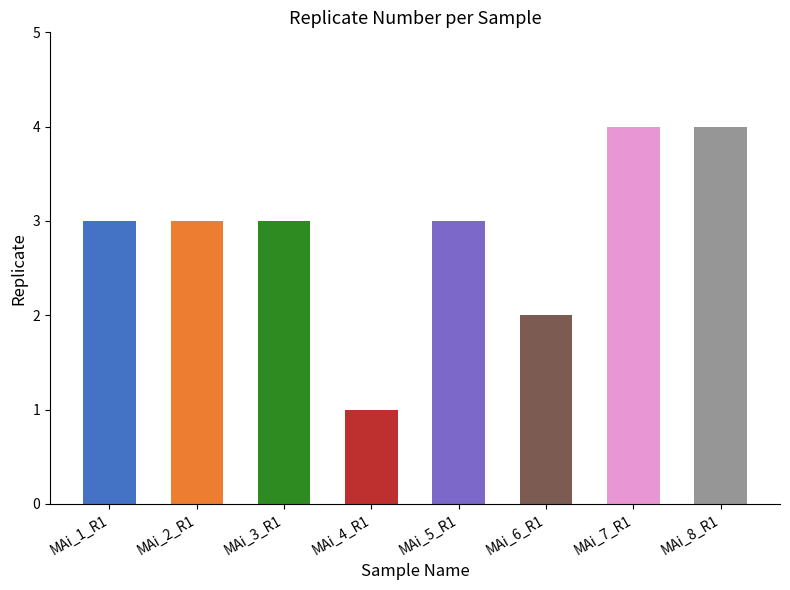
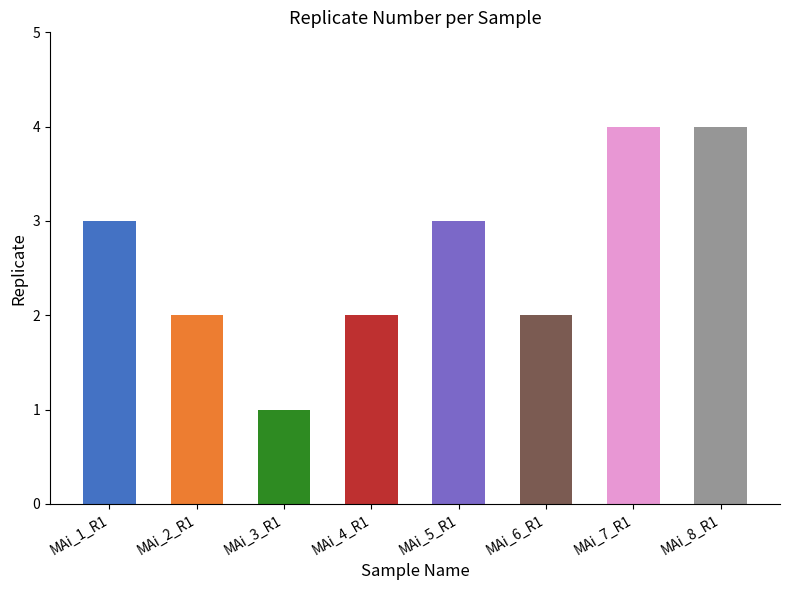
  {
    "MAi_1_R1": 3,
-   "MAi_2_R1": 3,
-   "MAi_3_R1": 3,
-   "MAi_4_R1": 1,
+   "MAi_2_R1": 2,
+   "MAi_3_R1": 1,
+   "MAi_4_R1": 2,
    "MAi_5_R1": 3,
    "MAi_6_R1": 2,
    "MAi_7_R1": 4,
    "MAi_8_R1": 4
  }
